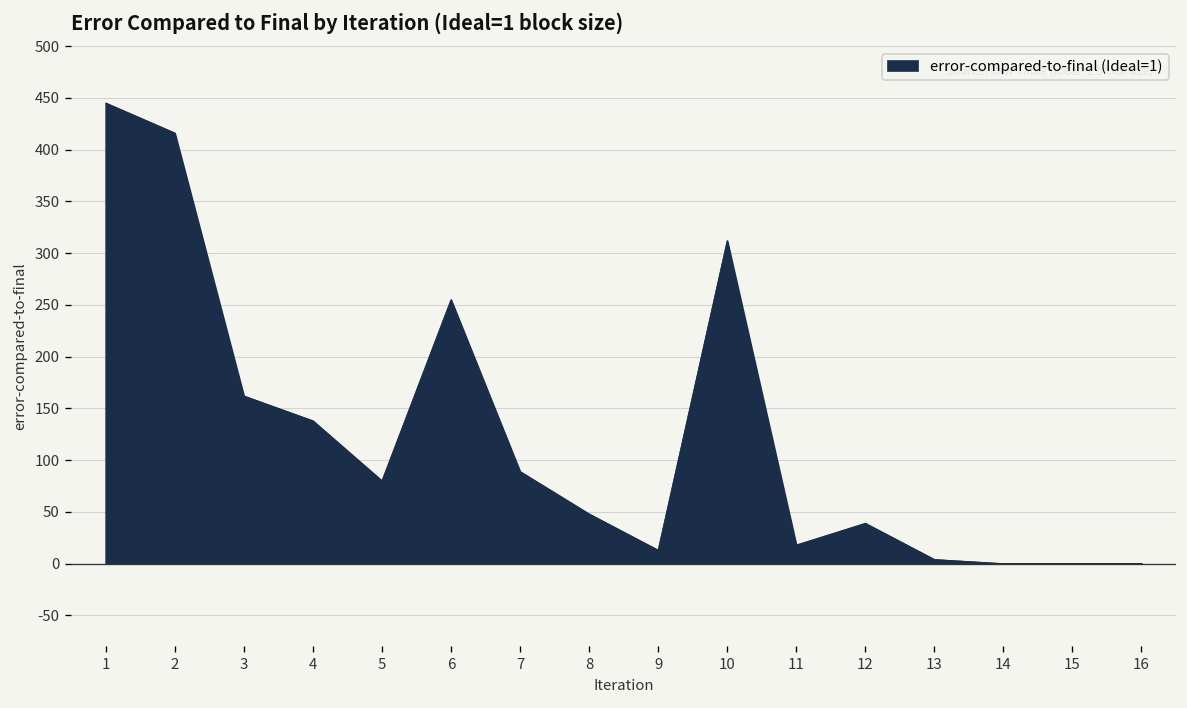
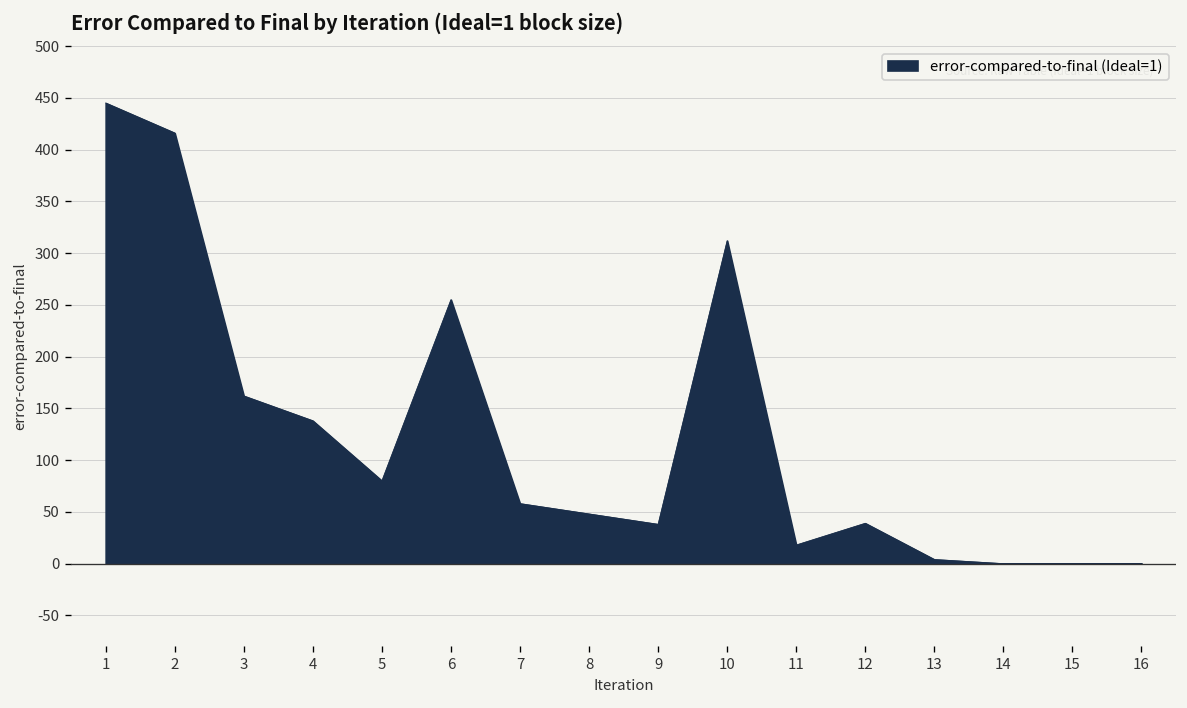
  {
    "1": 450,
    "2": 420,
    "3": 160,
    "4": 140,
    "5": 80,
    "6": 260,
-   "7": 90,
+   "7": 60,
    "8": 50,
-   "9": 10,
+   "9": 40,
    "10": 310,
    "11": 20,
    "12": 40,
    "13": 0,
    "14": 0,
    "15": 0,
    "16": 0
  }
